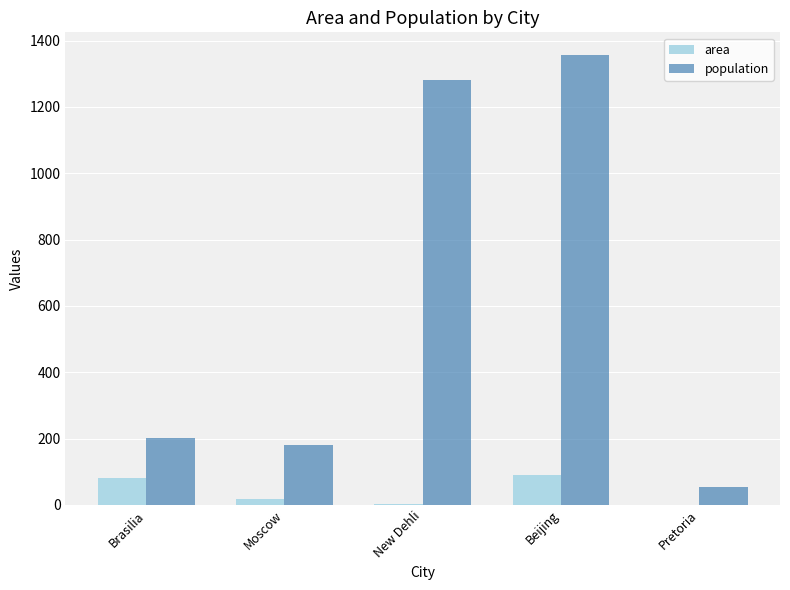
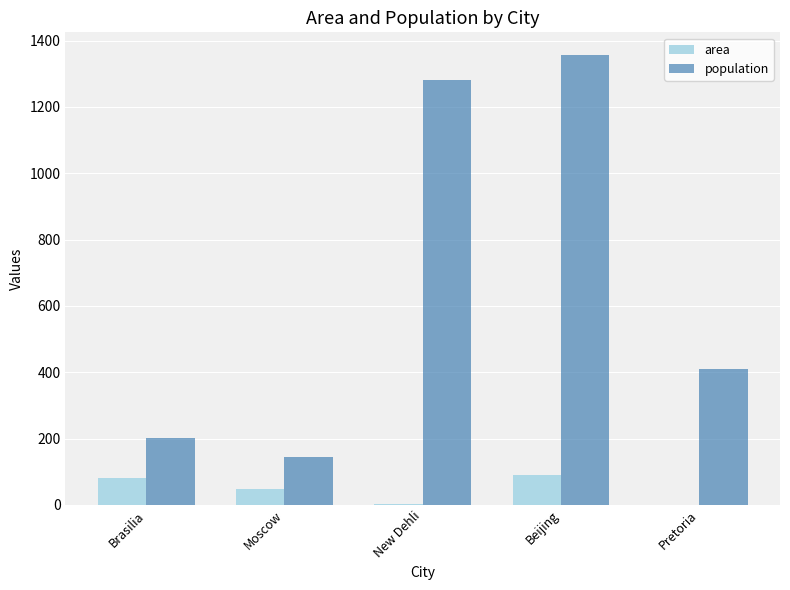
  {
    "area": {
      "Brasilia": 80,
-     "Moscow": 20,
+     "Moscow": 50,
      "Beijing": 90
    },
    "population": {
      "Brasilia": 200,
-     "Moscow": 180,
+     "Moscow": 140,
      "New Dehli": 1280,
      "Beijing": 1360,
-     "Pretoria": 50
+     "Pretoria": 410
    }
  }
